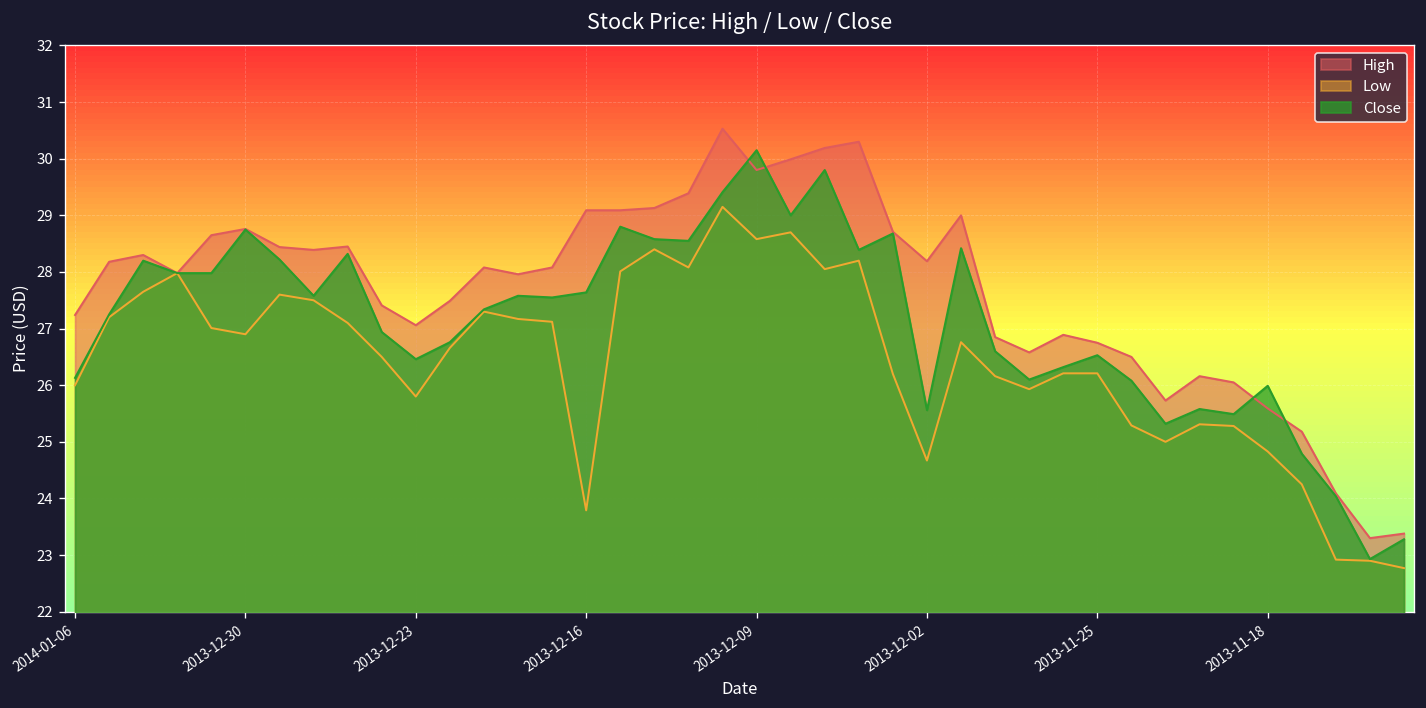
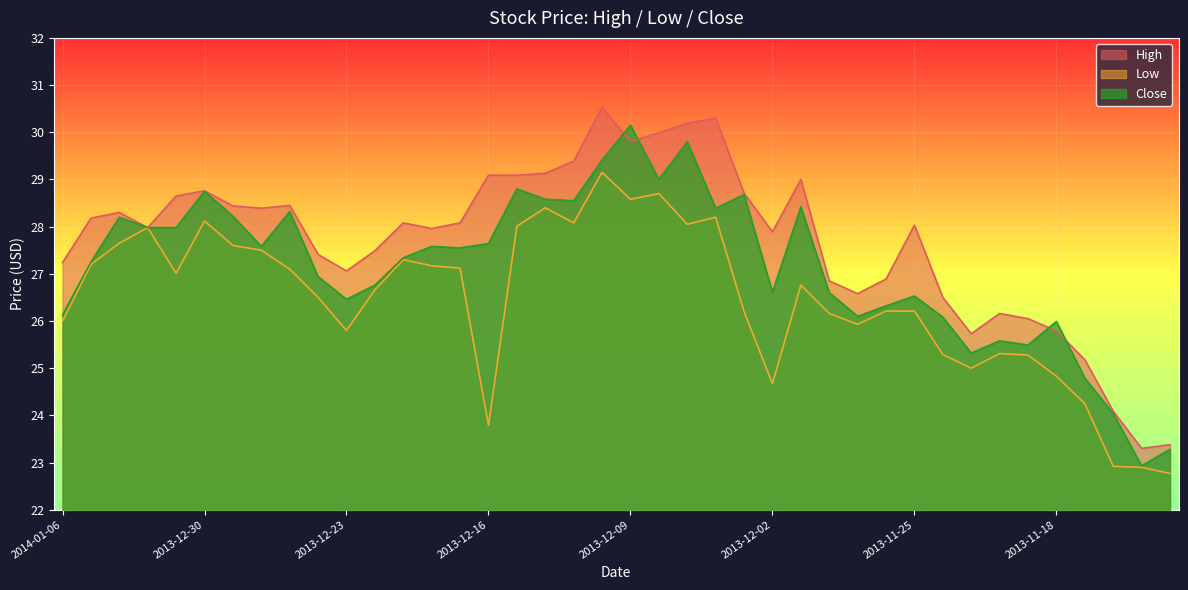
  {
    "High": {
      "2014-01-06": 27.2,
      "2013-12-23": 27.1,
      "2013-12-16": 29.1,
      "2013-12-09": 29.8,
-     "2013-12-02": 28.2,
-     "2013-11-25": 26.8,
-     "2013-11-18": 25.6
+     "2013-12-02": 27.9,
+     "2013-11-25": 28.0,
+     "2013-11-18": 25.8
    },
    "Low": {
      "2014-01-06": 26.0,
-     "2013-12-30": 26.9,
+     "2013-12-30": 28.1,
      "2013-12-23": 25.8,
      "2013-12-16": 23.8,
      "2013-12-09": 28.6,
      "2013-12-02": 24.7,
      "2013-11-25": 26.2,
      "2013-11-18": 24.8
    },
    "Close": {
      "2014-01-06": 26.1,
      "2013-12-23": 26.5,
      "2013-12-16": 27.6,
      "2013-12-09": 30.2,
-     "2013-12-02": 25.6,
+     "2013-12-02": 26.6,
      "2013-11-25": 26.5,
      "2013-11-18": 26.0
    }
  }
